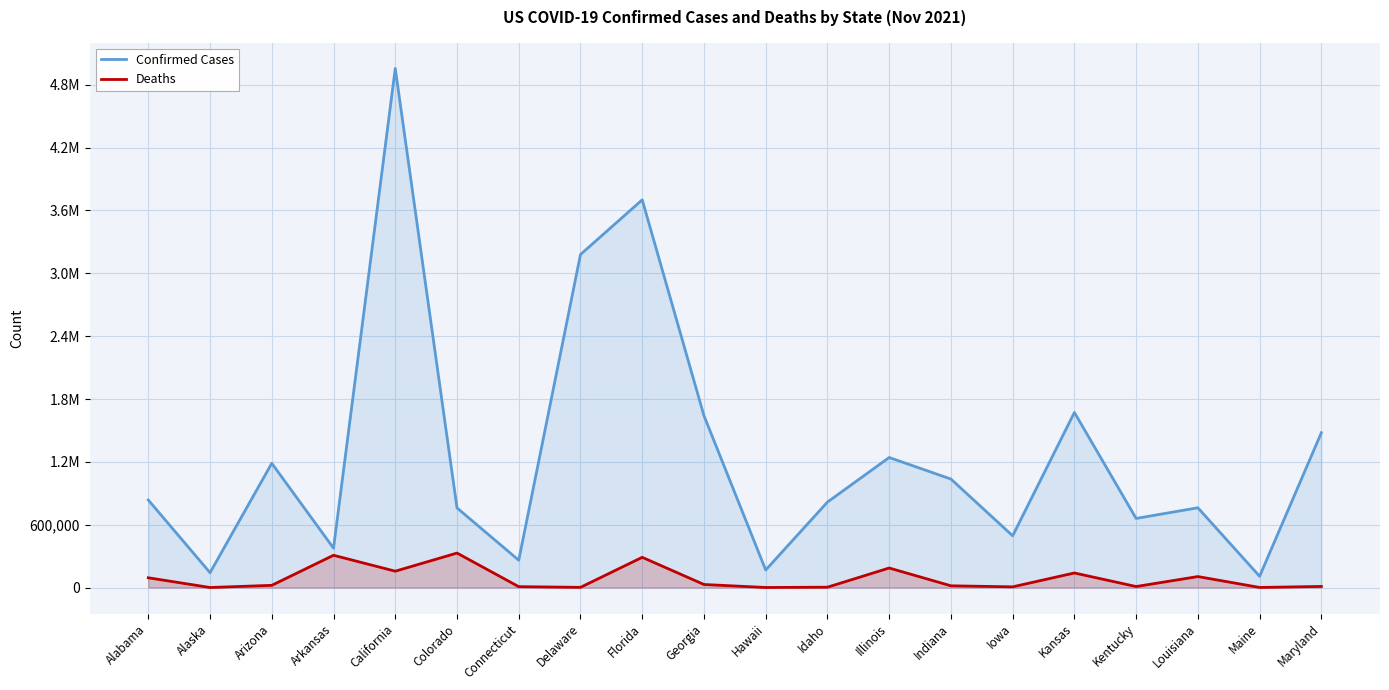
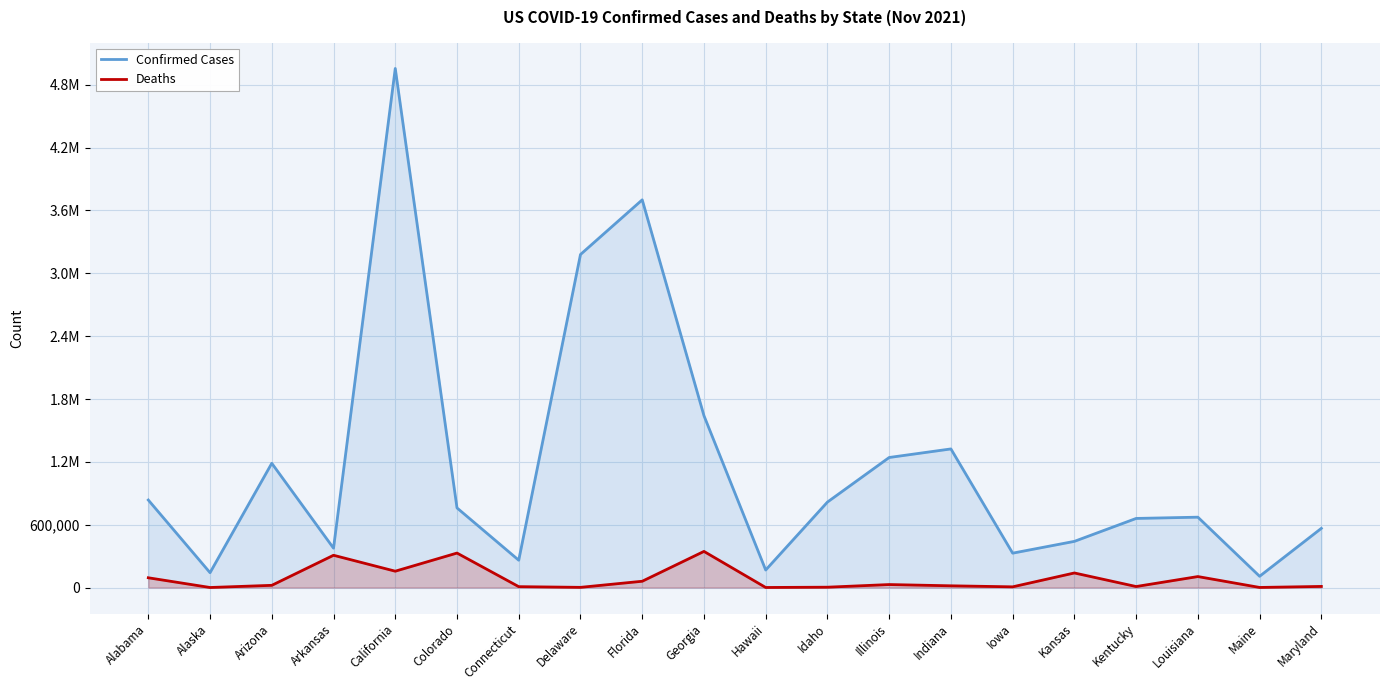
  {
    "Confirmed Cases": {
      "Alabama": "840,000",
      "Alaska": "140,000",
      "Arizona": "1,190,000",
      "Arkansas": "380,000",
      "California": "4,960,000",
      "Colorado": "760,000",
      "Connecticut": "260,000",
      "Delaware": "3,180,000",
      "Florida": "3,700,000",
      "Georgia": "1,640,000",
      "Hawaii": "170,000",
      "Idaho": "820,000",
      "Illinois": "1,240,000",
-     "Indiana": "1,040,000",
-     "Iowa": "490,000",
-     "Kansas": "1,670,000",
+     "Indiana": "1,320,000",
+     "Iowa": "330,000",
+     "Kansas": "440,000",
      "Kentucky": "660,000",
-     "Louisiana": "760,000",
+     "Louisiana": "670,000",
      "Maine": "110,000",
-     "Maryland": "1,480,000"
+     "Maryland": "570,000"
    },
    "Deaths": {
      "Alabama": "90,000",
      "Alaska": "0",
      "Arizona": "20,000",
      "Arkansas": "310,000",
      "California": "160,000",
      "Colorado": "330,000",
      "Connecticut": "10,000",
      "Delaware": "0",
-     "Florida": "290,000",
-     "Georgia": "30,000",
+     "Florida": "60,000",
+     "Georgia": "350,000",
      "Hawaii": "0",
      "Idaho": "0",
-     "Illinois": "190,000",
+     "Illinois": "30,000",
      "Indiana": "20,000",
      "Iowa": "10,000",
      "Kansas": "140,000",
      "Kentucky": "10,000",
      "Louisiana": "110,000",
      "Maine": "0",
      "Maryland": "10,000"
    }
  }
